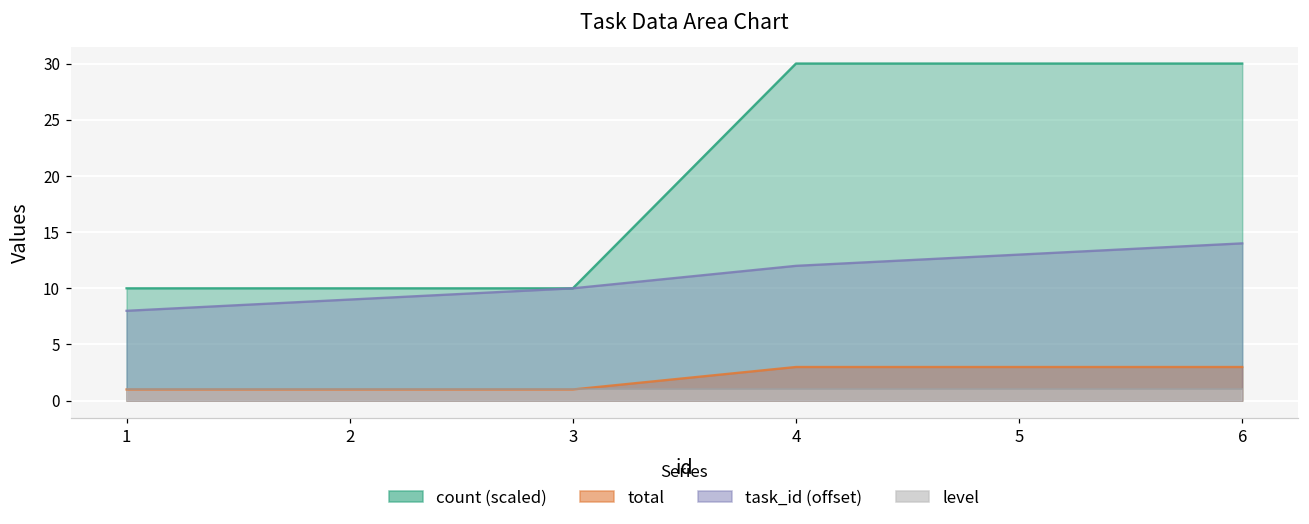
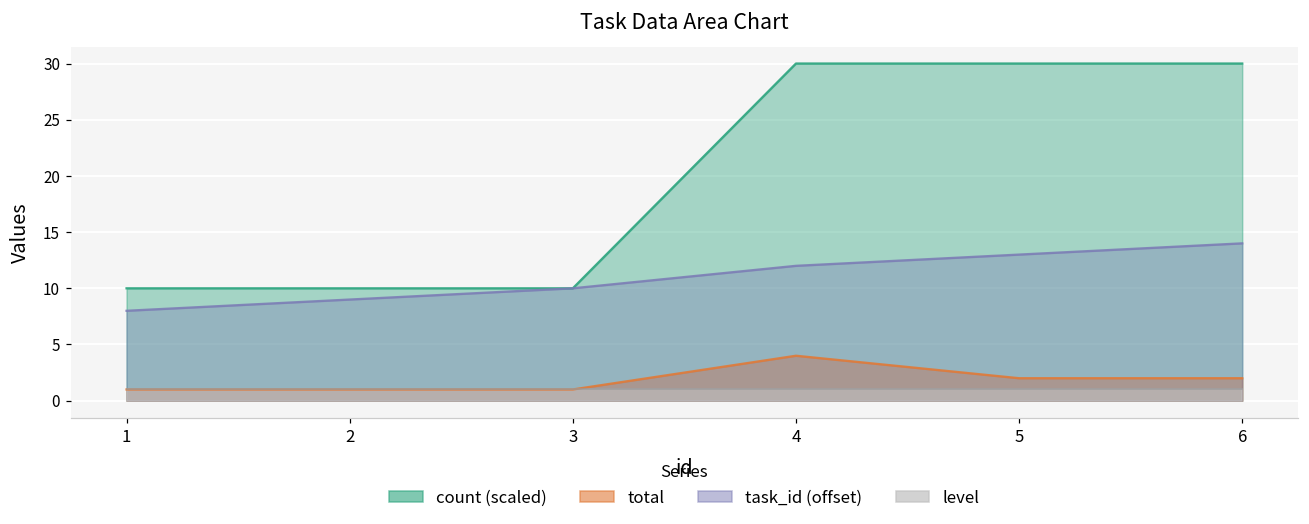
  {
    "count (scaled)": {
      "1": 10,
      "2": 10,
      "4": 30,
      "5": 30,
      "6": 30
    },
    "total": {
-     "4": 3,
-     "5": 3,
-     "6": 3
+     "4": 4,
+     "5": 2,
+     "6": 2
    }
  }
